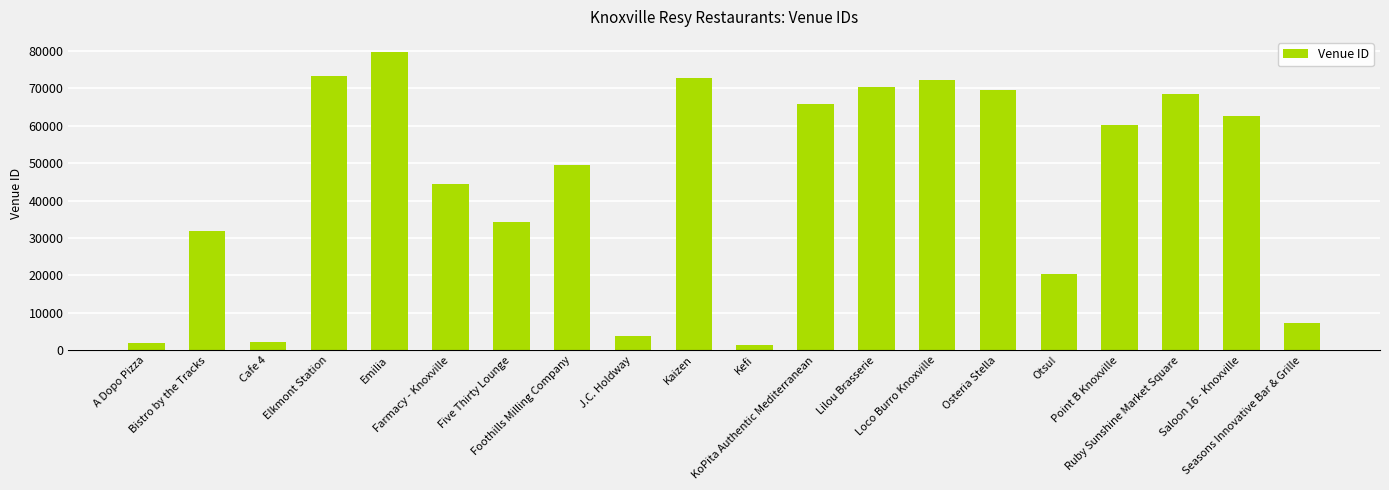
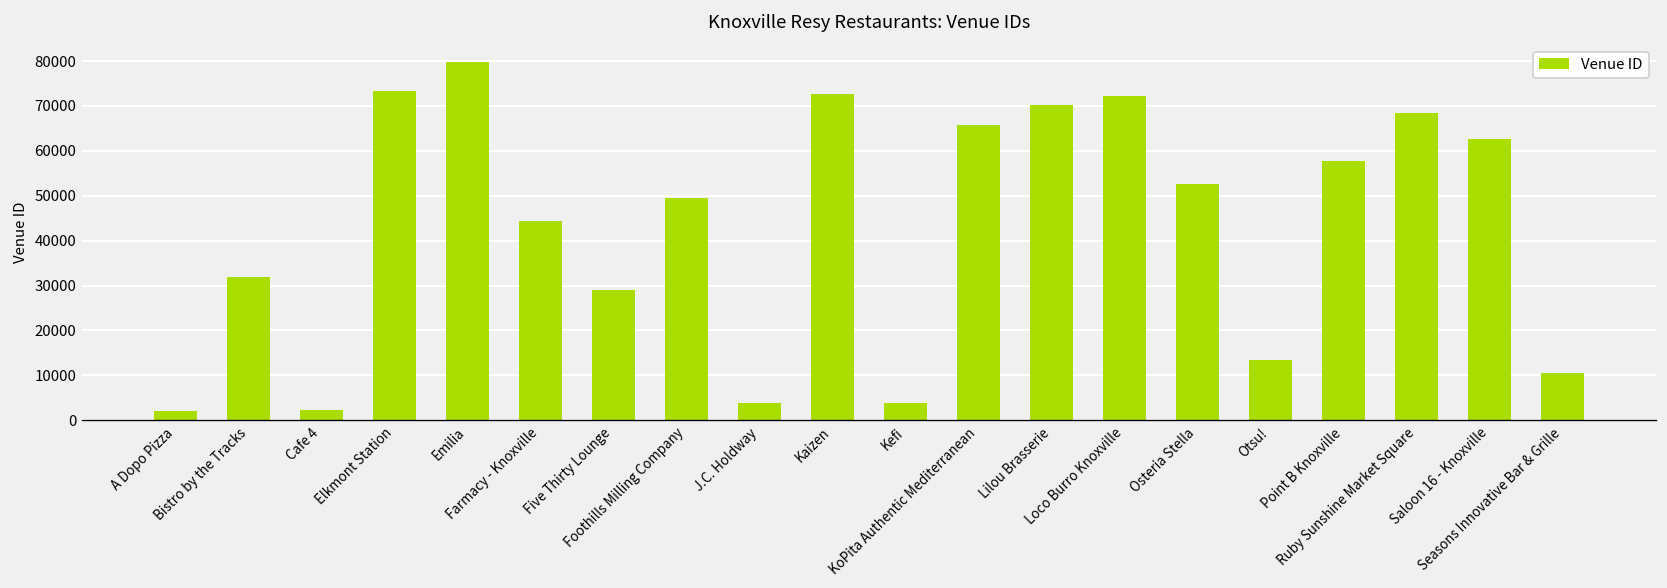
  {
    "A Dopo Pizza": 2000,
    "Bistro by the Tracks": 32000,
    "Cafe 4": 2000,
    "Elkmont Station": 73000,
    "Emilia": 80000,
    "Farmacy - Knoxville": 44000,
-   "Five Thirty Lounge": 34000,
+   "Five Thirty Lounge": 29000,
    "Foothills Milling Company": 50000,
    "J.C. Holdway": 4000,
    "Kaizen": 73000,
-   "Kefi": 1000,
+   "Kefi": 4000,
    "KoPita Authentic Mediterranean": 66000,
    "Lilou Brasserie": 70000,
    "Loco Burro Knoxville": 72000,
-   "Osteria Stella": 69000,
-   "Otsu!": 20000,
-   "Point B Knoxville": 60000,
+   "Osteria Stella": 53000,
+   "Otsu!": 13000,
+   "Point B Knoxville": 58000,
    "Ruby Sunshine Market Square": 68000,
    "Saloon 16 - Knoxville": 63000,
-   "Seasons Innovative Bar & Grille": 7000
+   "Seasons Innovative Bar & Grille": 11000
  }
